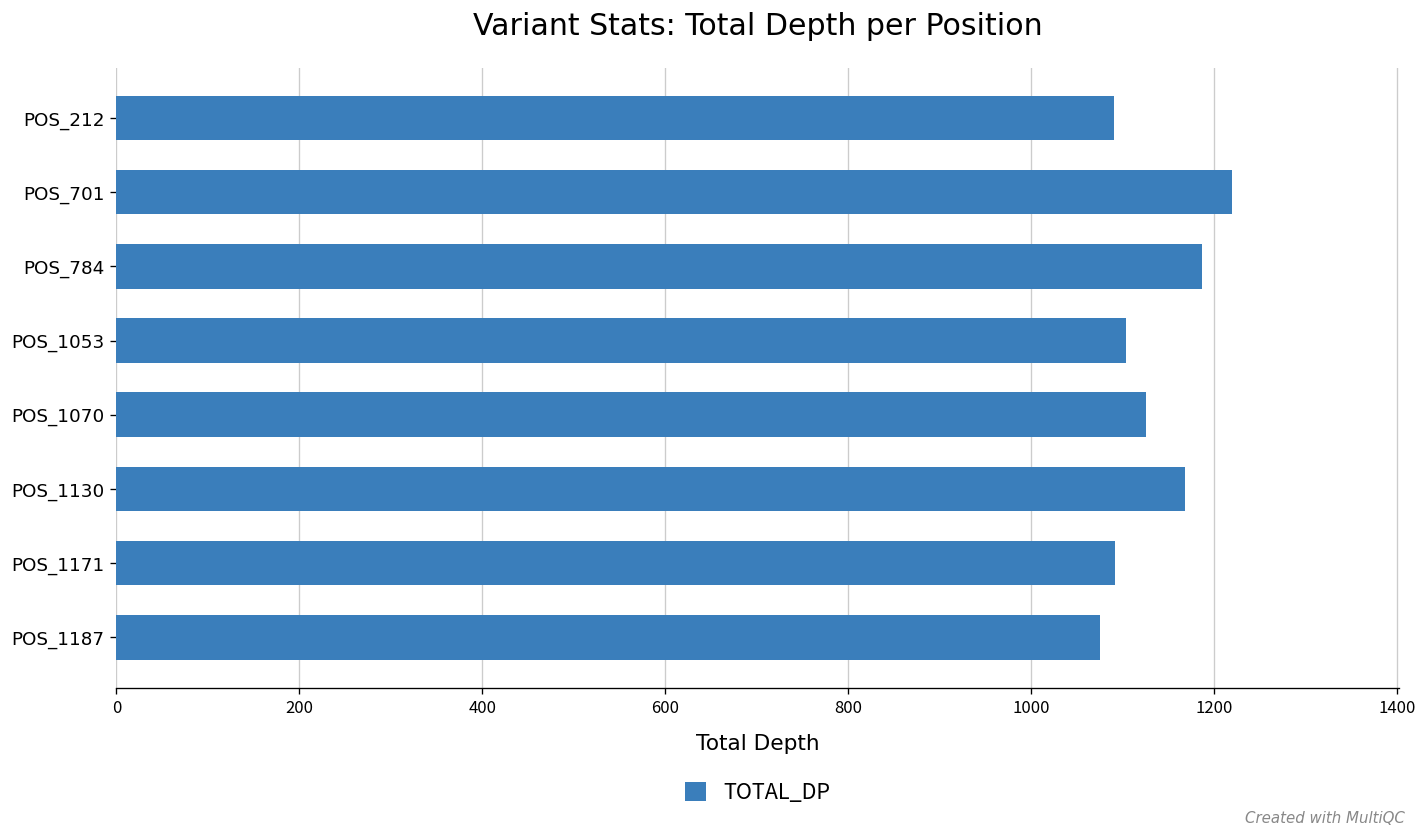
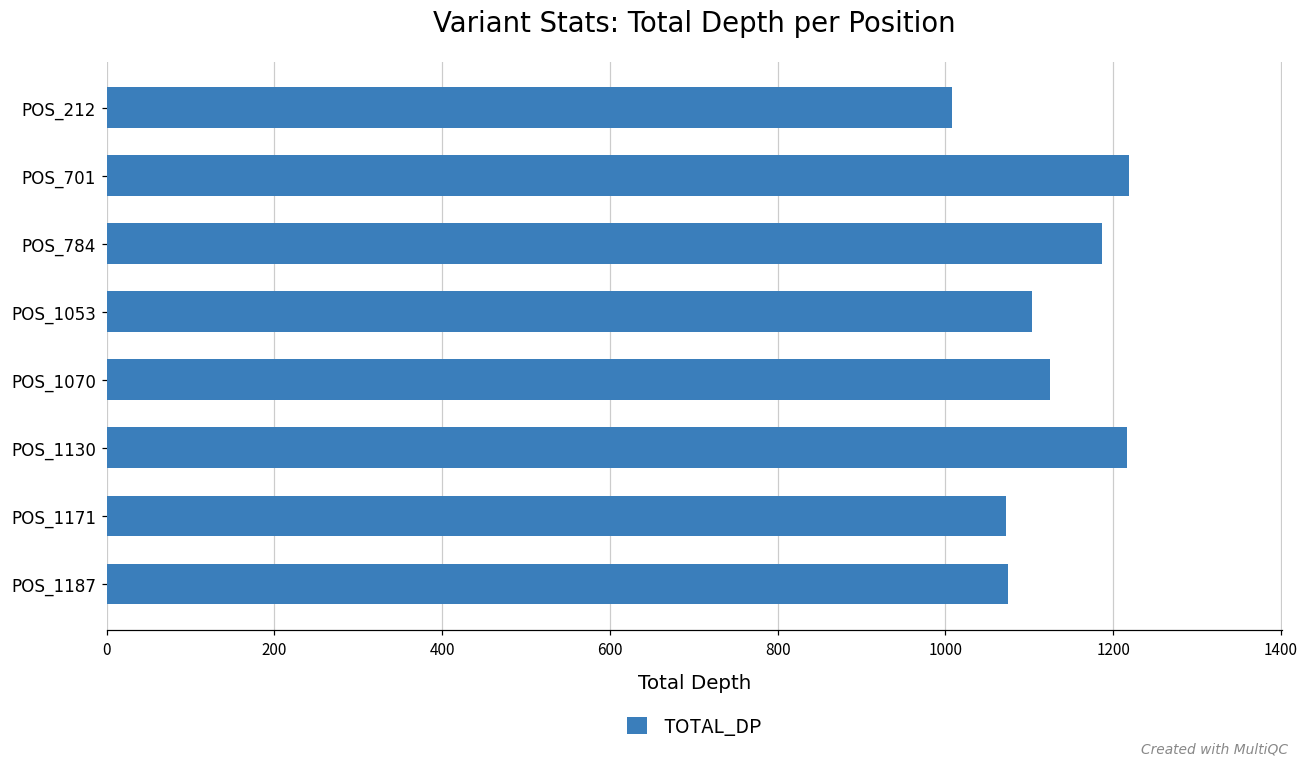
  {
-   "POS_212": 1090,
+   "POS_212": 1010,
    "POS_701": 1220,
    "POS_784": 1190,
    "POS_1053": 1100,
    "POS_1070": 1130,
-   "POS_1130": 1170,
-   "POS_1171": 1090,
+   "POS_1130": 1220,
+   "POS_1171": 1070,
    "POS_1187": 1080
  }
